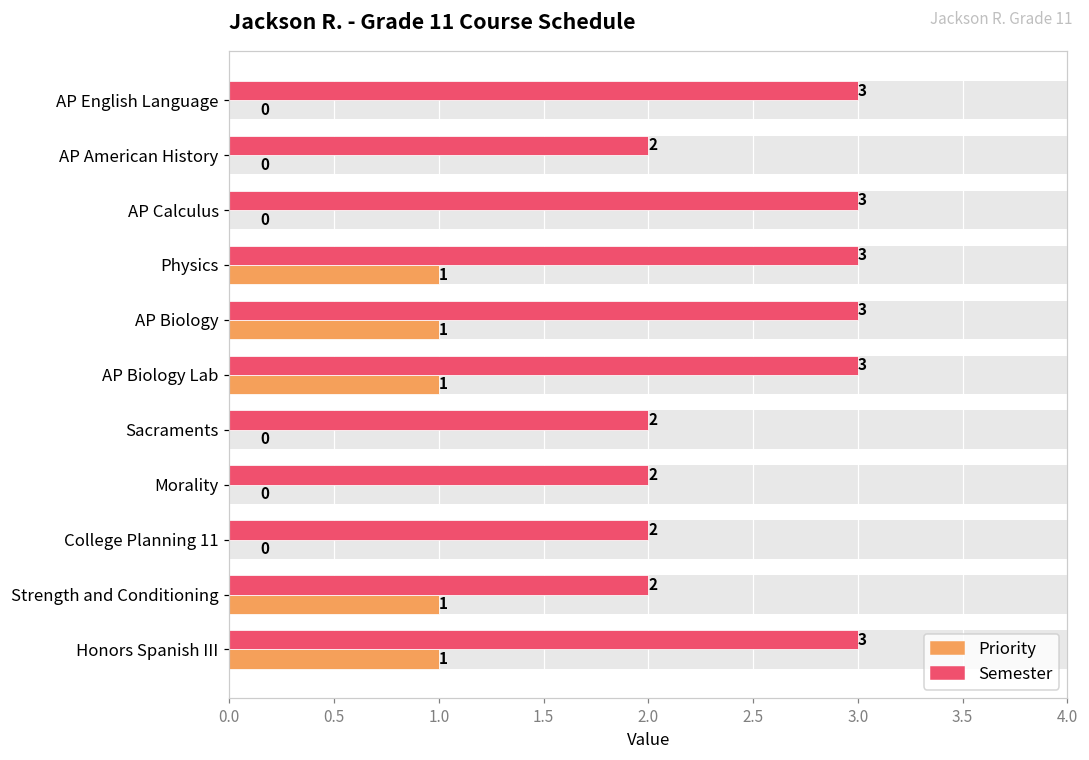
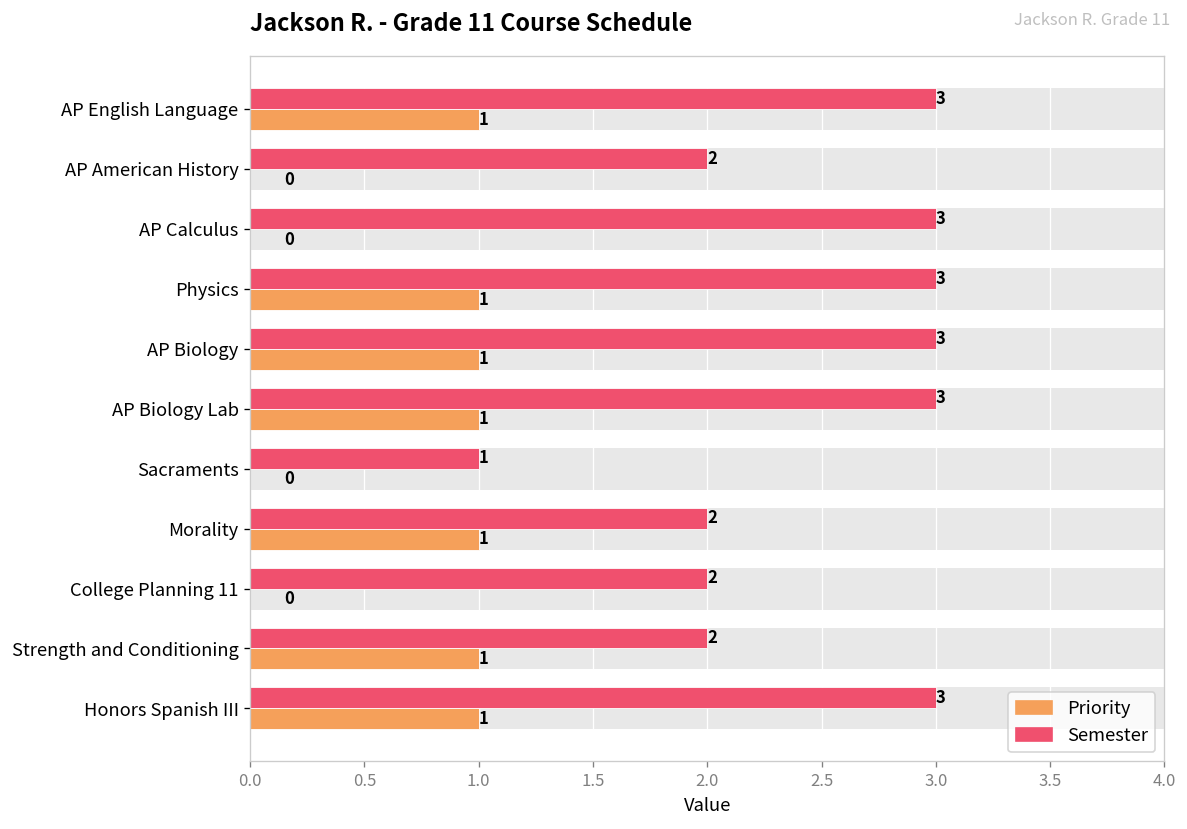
  {
    "Priority": {
-     "AP English Language": 0,
-     "Morality": 0
+     "AP English Language": 1,
+     "Morality": 1
    },
    "Semester": {
-     "Sacraments": 2
+     "Sacraments": 1
    }
  }
